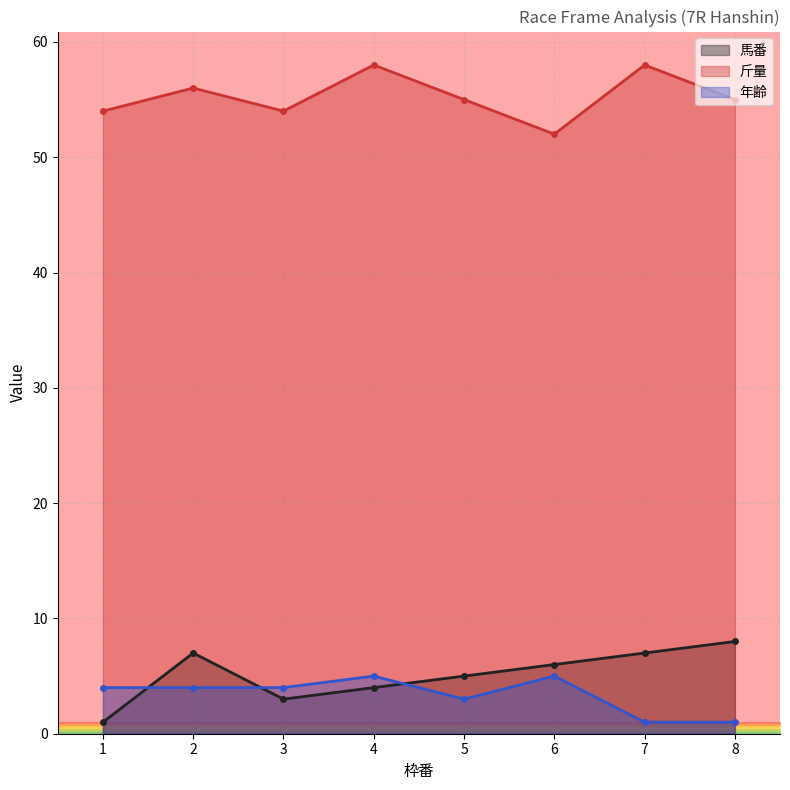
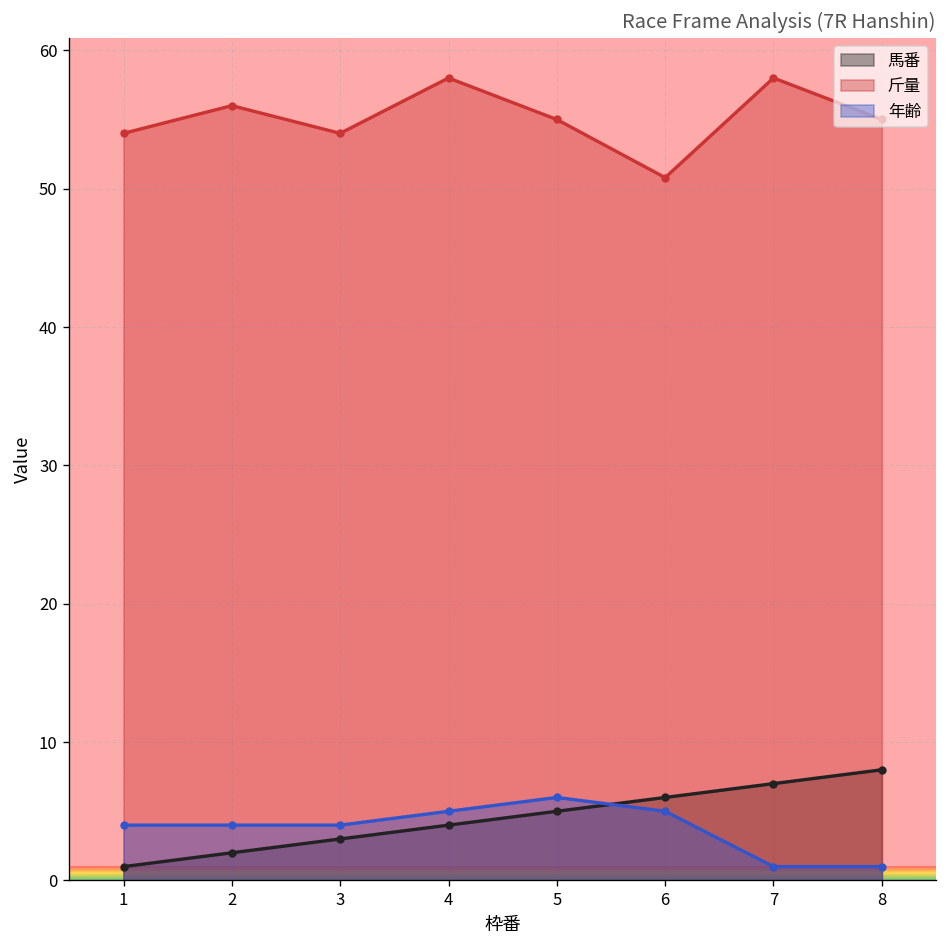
  {
    "馬番": {
      "1": 1,
-     "2": 7,
+     "2": 2,
      "3": 3,
      "4": 4,
      "5": 5,
      "6": 6,
      "7": 7,
      "8": 8
    },
    "斤量": {
      "1": 54.0,
      "2": 56.0,
      "3": 54.0,
      "4": 58.0,
      "5": 55.0,
-     "6": 52.0,
+     "6": 50.8,
      "7": 58.0
    },
    "年齢": {
      "1": 4,
      "2": 4,
      "3": 4,
      "4": 5,
-     "5": 3,
+     "5": 6,
      "6": 5,
      "7": 1,
      "8": 1
    }
  }
